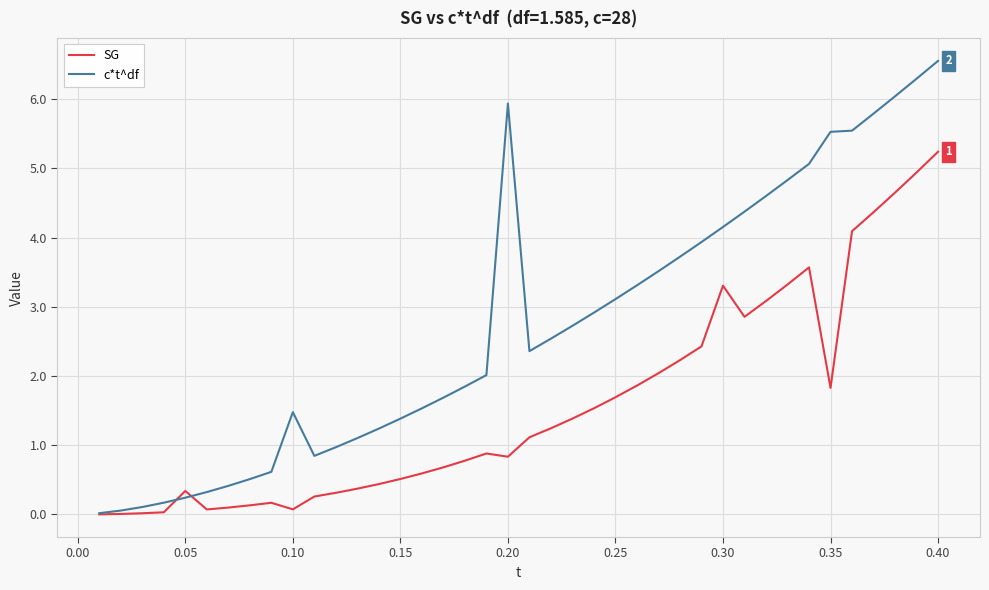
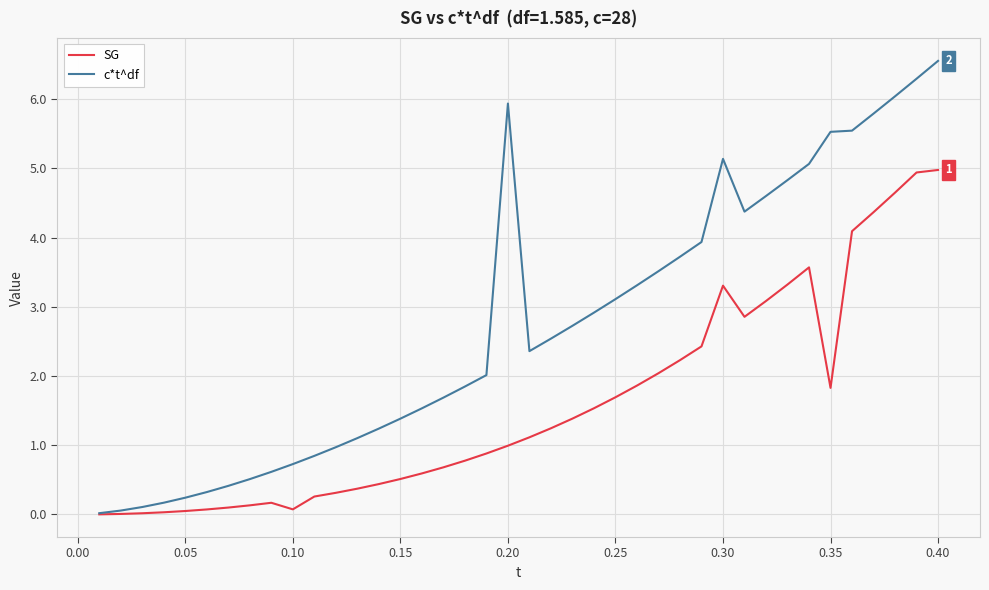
  {
    "SG": {
-     "0.05": 0.3,
+     "0.05": 0.1,
      "0.10": 0.1,
      "0.15": 0.5,
-     "0.20": 0.8,
+     "0.20": 1.0,
      "0.25": 1.7,
      "0.30": 3.3,
      "0.35": 1.8,
-     "0.40": 5.2
+     "0.40": 5.0
    },
    "c*t^df": {
      "0.05": 0.2,
-     "0.10": 1.5,
+     "0.10": 0.7,
      "0.15": 1.4,
      "0.20": 5.9,
      "0.25": 3.1,
-     "0.30": 4.2,
+     "0.30": 5.1,
      "0.35": 5.5
    }
  }
